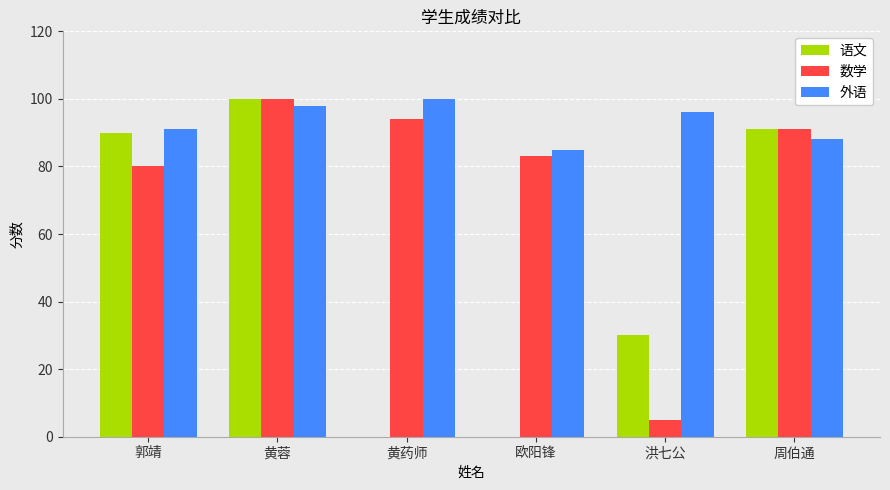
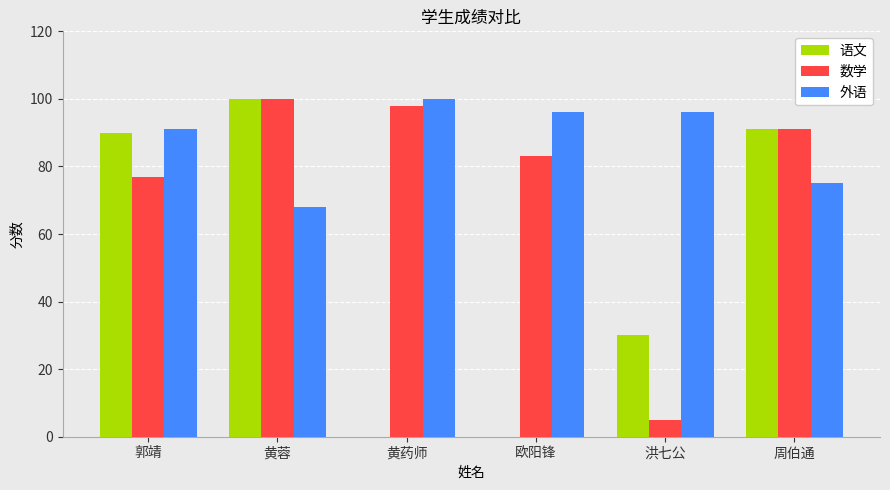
  {
    "语文": {
      "郭靖": 90,
      "黄蓉": 100,
      "黄药师": 0,
      "欧阳锋": 0,
      "洪七公": 30,
      "周伯通": 91
    },
    "数学": {
-     "郭靖": 80,
+     "郭靖": 77,
      "黄蓉": 100,
-     "黄药师": 94,
+     "黄药师": 98,
      "欧阳锋": 83,
      "洪七公": 5,
      "周伯通": 91
    },
    "外语": {
      "郭靖": 91,
-     "黄蓉": 98,
+     "黄蓉": 68,
      "黄药师": 100,
-     "欧阳锋": 85,
+     "欧阳锋": 96,
      "洪七公": 96,
-     "周伯通": 88
+     "周伯通": 75
    }
  }
